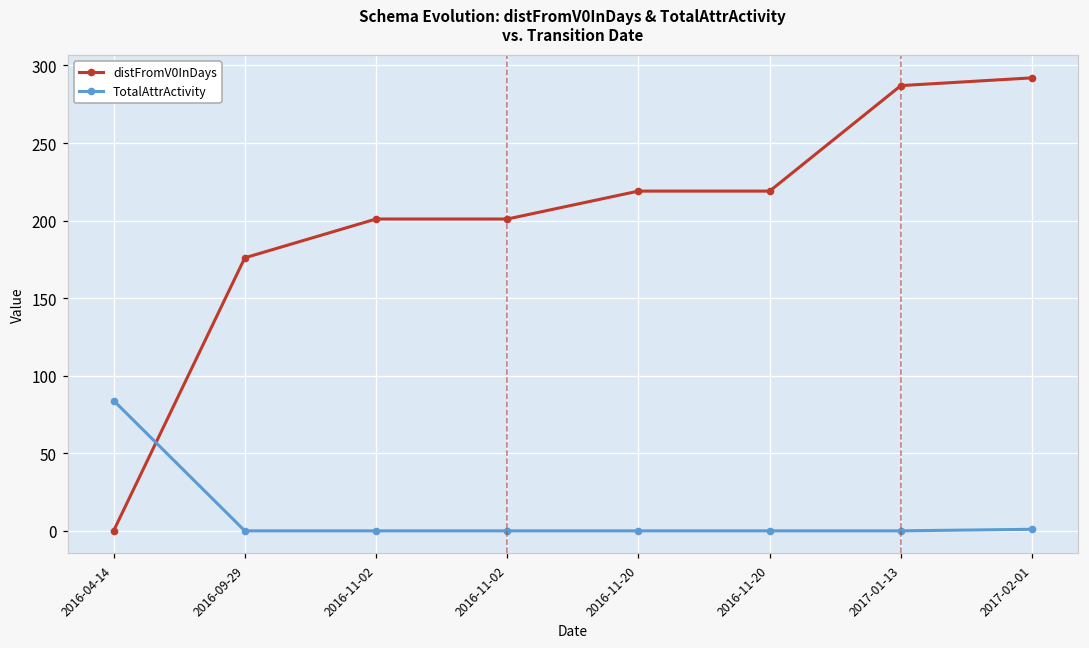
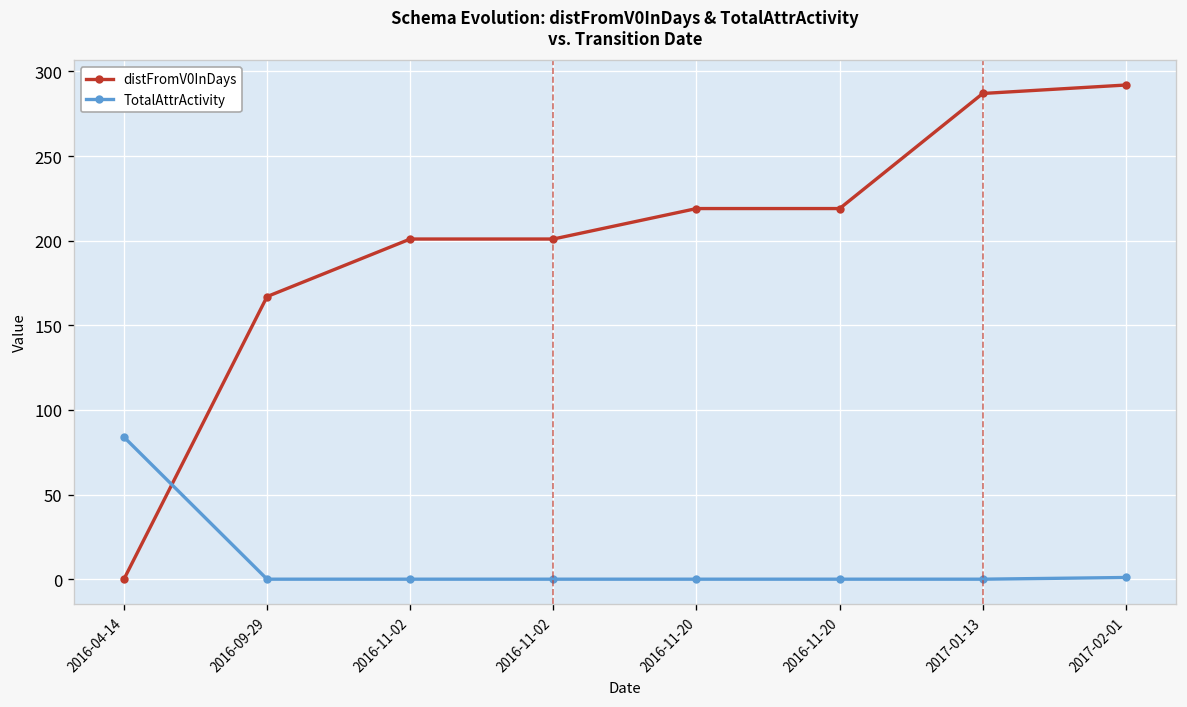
  {
    "distFromV0InDays": {
      "2016-04-14": 0,
-     "2016-09-29": 176,
+     "2016-09-29": 167,
      "2017-01-13": 287,
      "2017-02-01": 292
    },
    "TotalAttrActivity": {
      "2016-04-14": 84,
      "2016-09-29": 0,
      "2017-01-13": 0,
      "2017-02-01": 1
    }
  }
